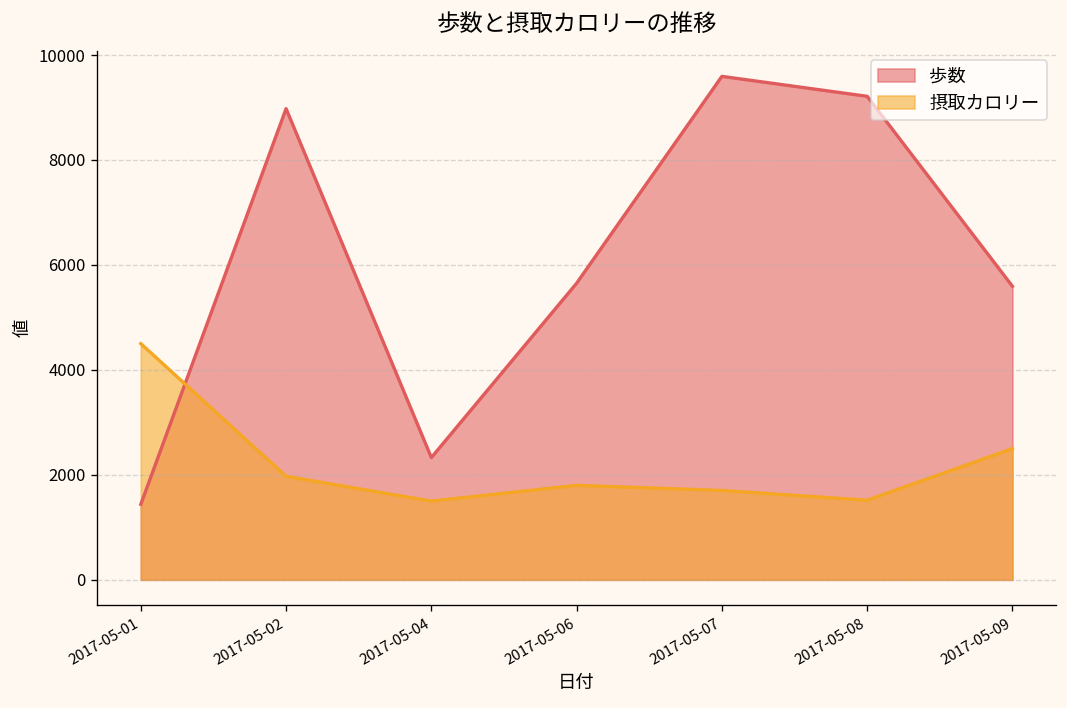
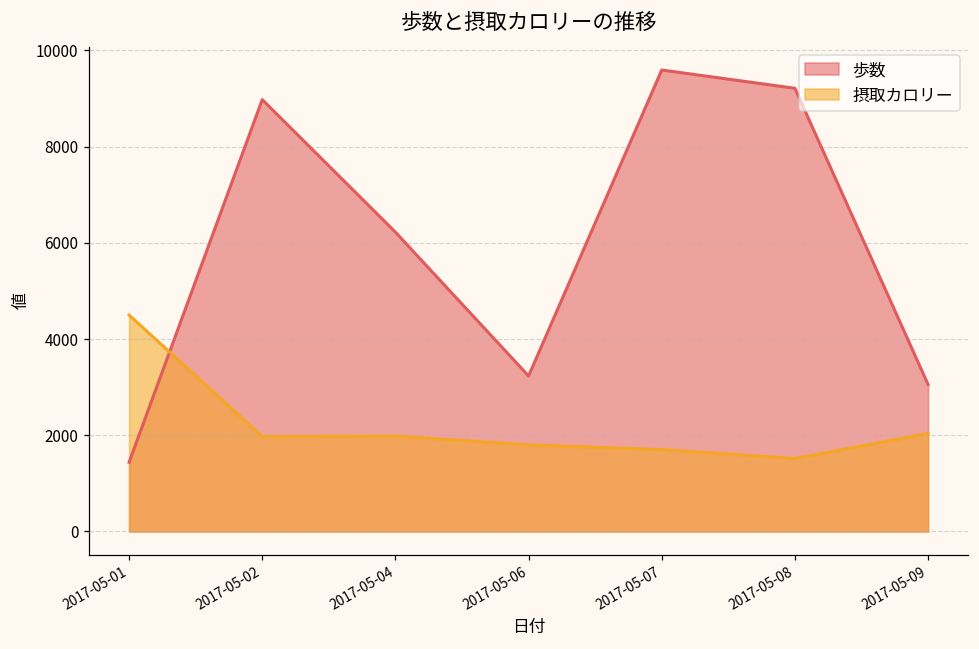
  {
    "歩数": {
      "2017-05-01": 1400,
      "2017-05-02": 9000,
-     "2017-05-04": 2300,
-     "2017-05-06": 5700,
+     "2017-05-04": 6200,
+     "2017-05-06": 3200,
      "2017-05-07": 9600,
      "2017-05-08": 9200,
-     "2017-05-09": 5600
+     "2017-05-09": 3100
    },
    "摂取カロリー": {
      "2017-05-01": 4500,
      "2017-05-02": 2000,
-     "2017-05-04": 1500,
+     "2017-05-04": 2000,
      "2017-05-06": 1800,
      "2017-05-07": 1700,
      "2017-05-08": 1500,
-     "2017-05-09": 2500
+     "2017-05-09": 2000
    }
  }
